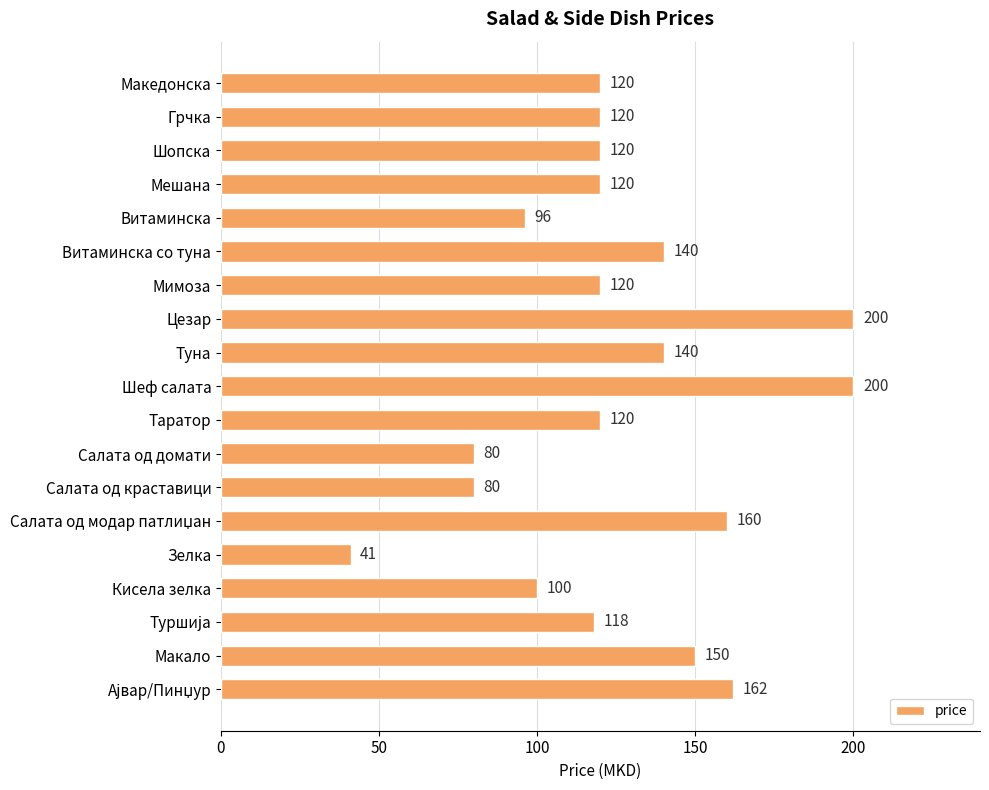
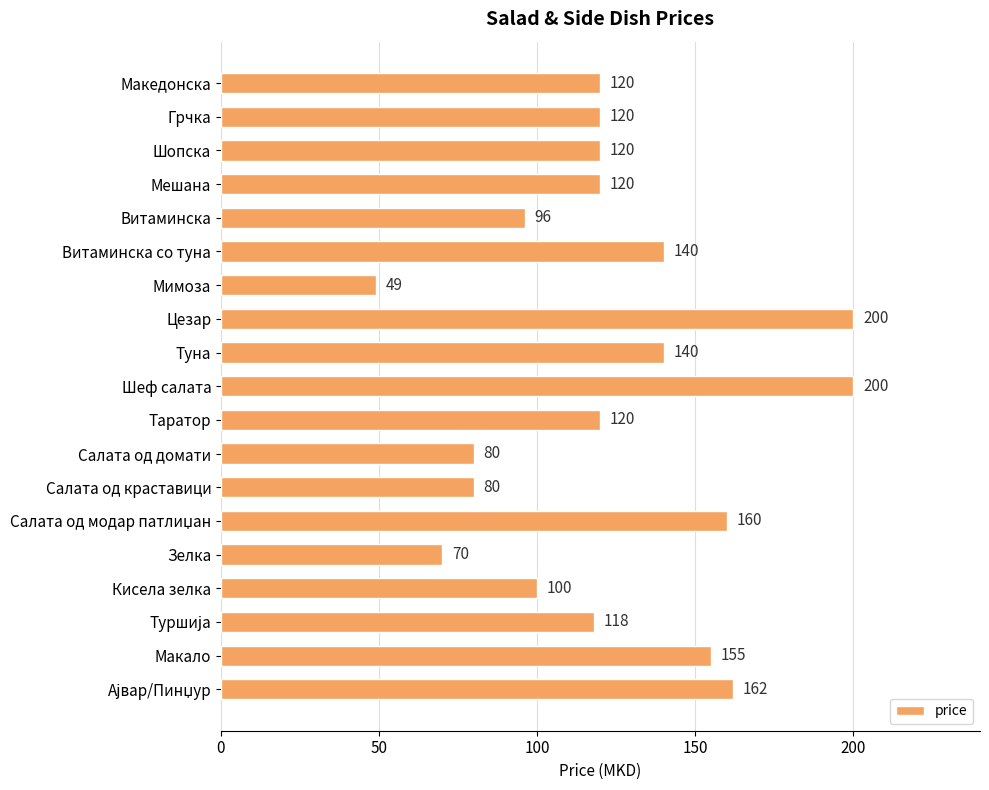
  {
    "Македонска": 120,
    "Грчка": 120,
    "Шопска": 120,
    "Мешана": 120,
    "Витаминска": 96,
    "Витаминска со туна": 140,
-   "Мимоза": 120,
+   "Мимоза": 49,
    "Цезар": 200,
    "Туна": 140,
    "Шеф салата": 200,
    "Таратор": 120,
    "Салата од домати": 80,
    "Салата од краставици": 80,
    "Салата од модар патлиџан": 160,
-   "Зелка": 41,
+   "Зелка": 70,
    "Кисела зелка": 100,
    "Туршија": 118,
-   "Макало": 150,
+   "Макало": 155,
    "Ајвар/Пинџур": 162
  }
